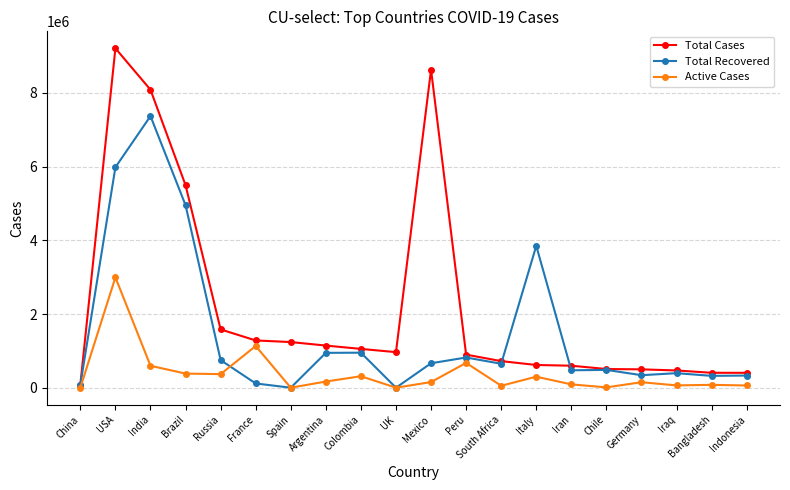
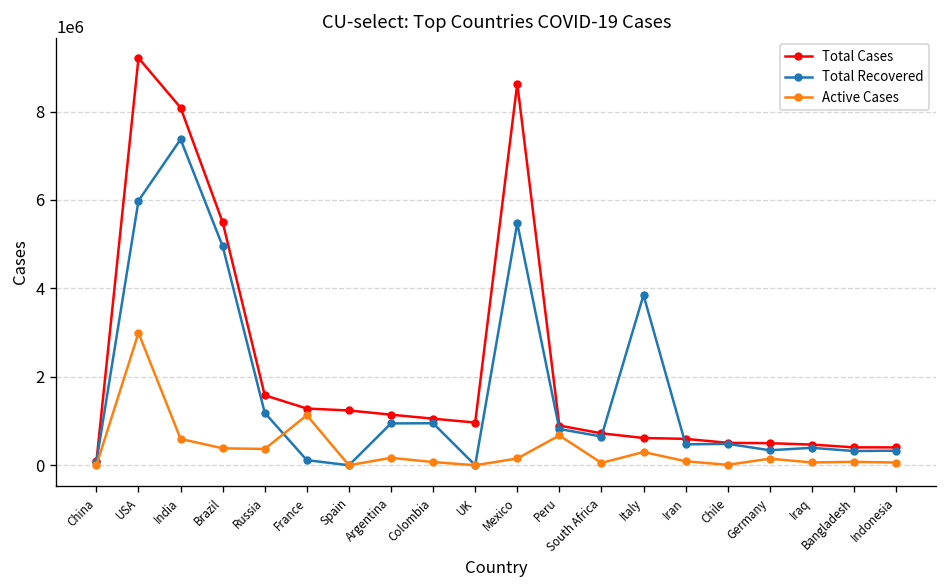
  {
    "Total Cases": {
      "USA": 9200000,
      "India": 8100000,
      "Brazil": 5500000,
      "Russia": 1600000,
      "France": 1300000,
      "Spain": 1200000,
      "Argentina": 1100000,
      "Colombia": 1100000,
      "UK": 1000000,
      "Mexico": 8600000,
      "Peru": 900000,
      "South Africa": 700000,
      "Italy": 600000,
      "Iran": 600000,
      "Germany": 500000,
      "Iraq": 500000,
      "Bangladesh": 400000,
      "Indonesia": 400000
    },
    "Total Recovered": {
      "USA": 6000000,
      "India": 7400000,
      "Brazil": 5000000,
-     "Russia": 700000,
+     "Russia": 1200000,
      "France": 100000,
      "Argentina": 900000,
      "Colombia": 1000000,
-     "Mexico": 700000,
+     "Mexico": 5500000,
      "Peru": 800000,
      "South Africa": 600000,
      "Italy": 3900000,
      "Iran": 500000,
      "Germany": 300000,
      "Iraq": 400000,
      "Bangladesh": 300000,
      "Indonesia": 300000
    },
    "Active Cases": {
      "China": 0,
      "USA": 3000000,
      "India": 600000,
      "Brazil": 400000,
      "Russia": 400000,
      "France": 1100000,
      "Argentina": 200000,
-     "Colombia": 300000,
+     "Colombia": 100000,
      "Mexico": 200000,
      "Peru": 700000,
      "South Africa": 100000,
      "Italy": 300000,
      "Iran": 100000,
      "Chile": 0,
      "Germany": 100000,
      "Iraq": 100000,
      "Bangladesh": 100000,
      "Indonesia": 100000
    }
  }
